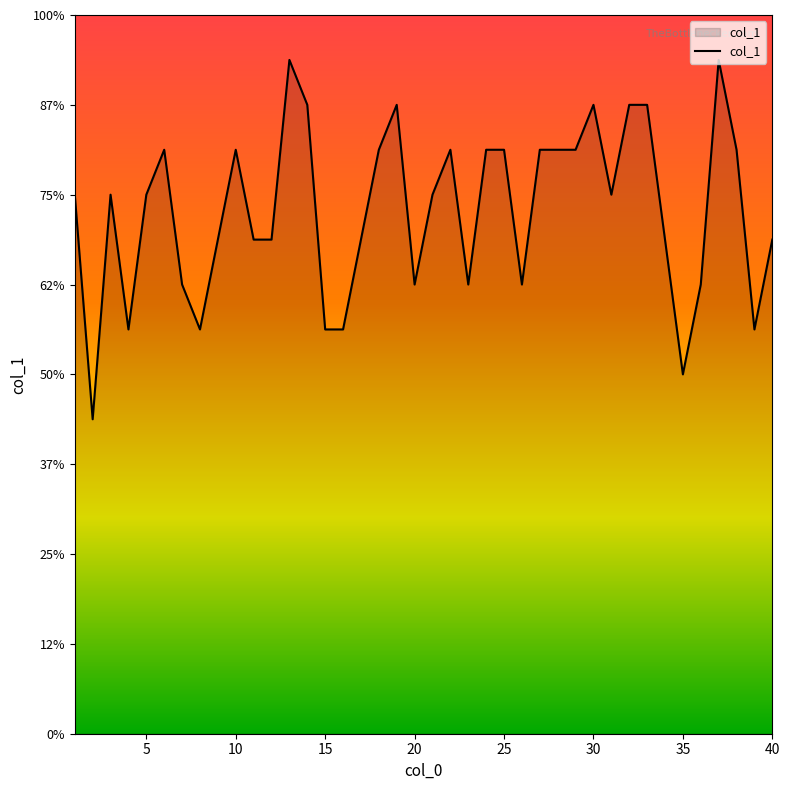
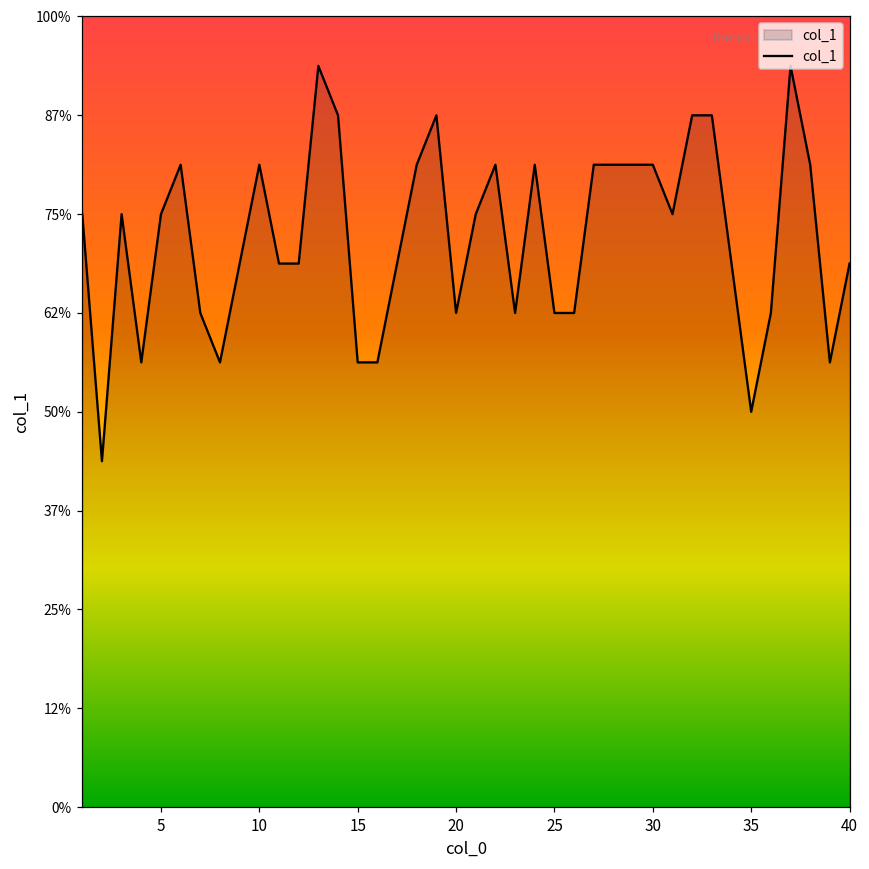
  {
    "5": "75%",
    "10": "81%",
    "15": "56%",
    "20": "63%",
-   "25": "81%",
-   "30": "88%",
+   "25": "63%",
+   "30": "81%",
    "35": "50%",
    "40": "69%"
  }
